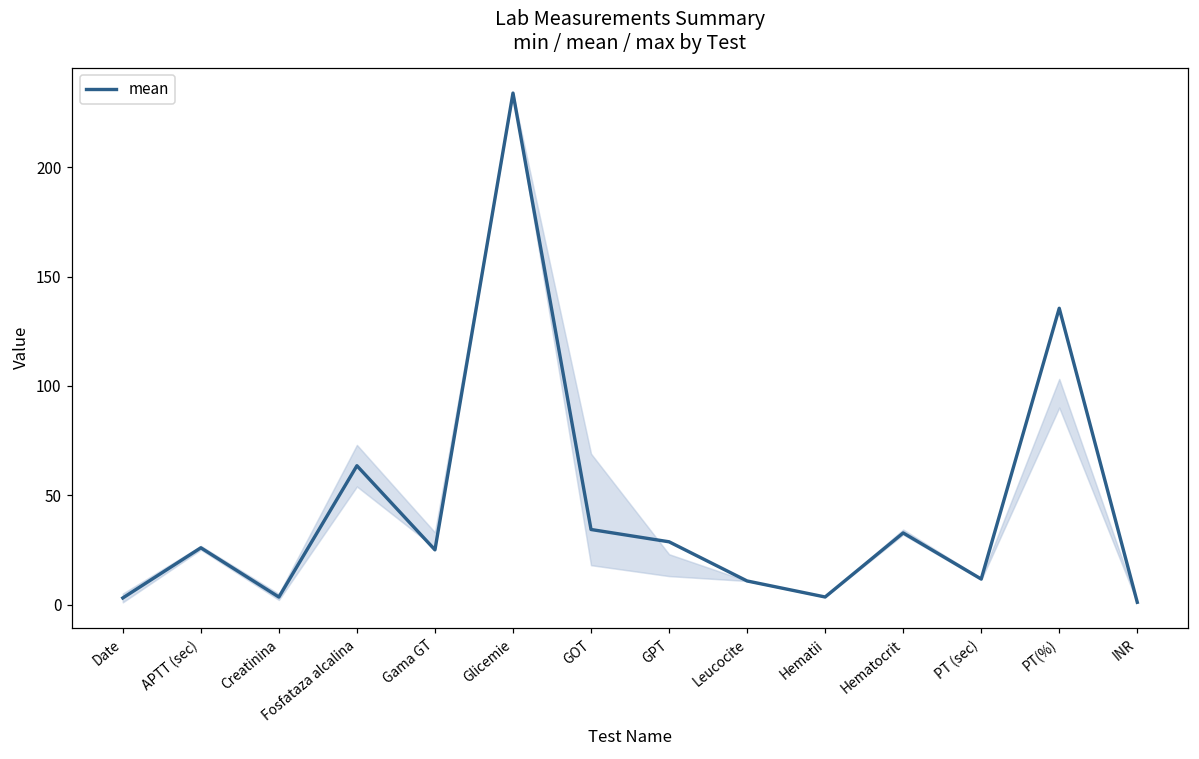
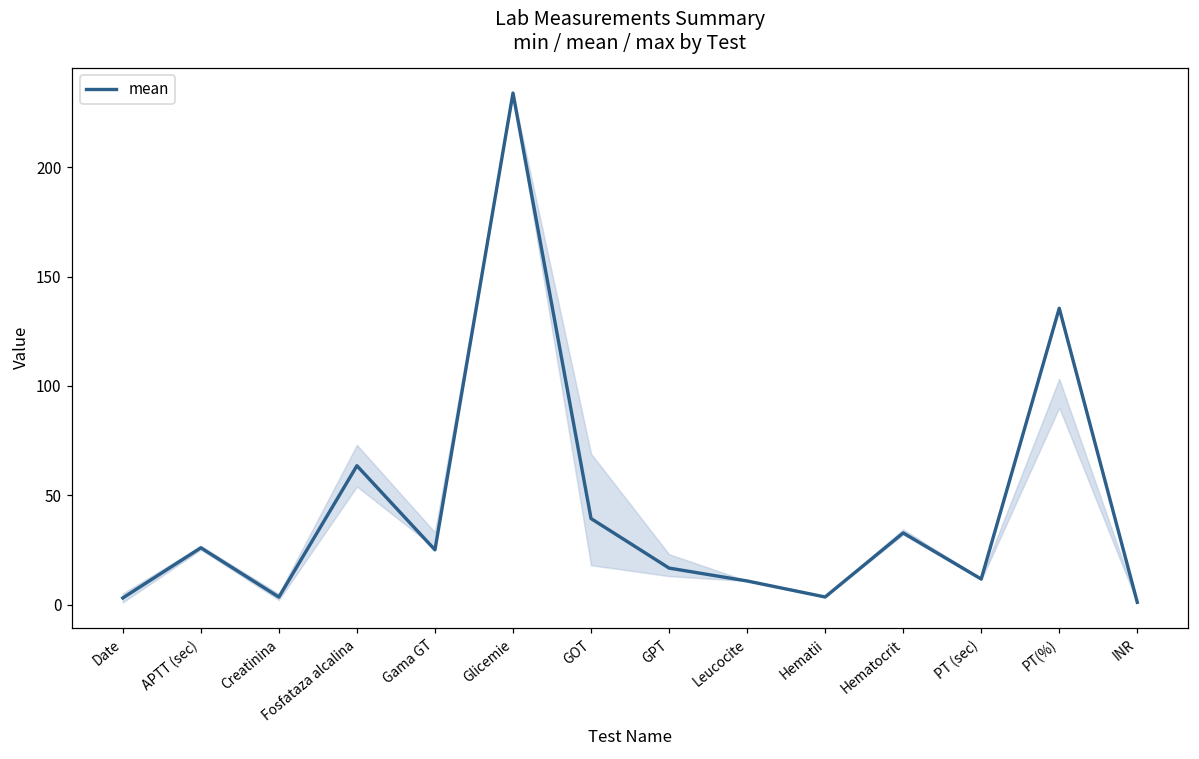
  {
    "mean": {
      "Date": 3,
      "Creatinina": 3,
      "Fosfataza alcalina": 64,
      "Gama GT": 25,
-     "GOT": 34,
-     "GPT": 29,
+     "GOT": 39,
+     "GPT": 17,
      "Hematocrit": 33,
      "PT(%)": 136
    }
  }
